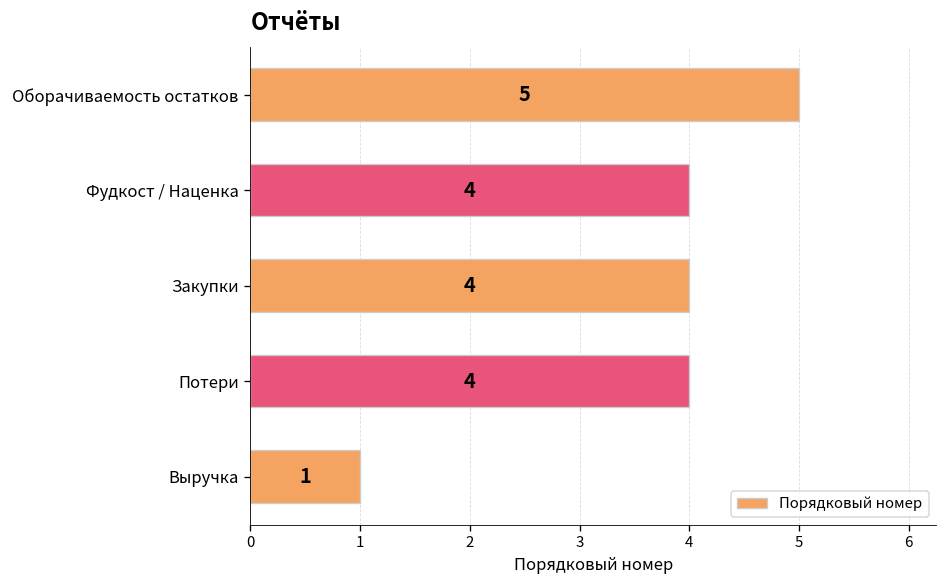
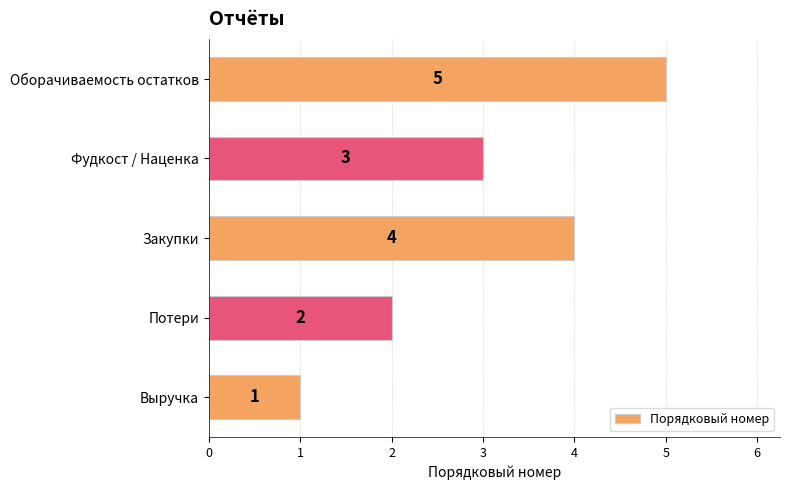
  {
    "Оборачиваемость остатков": 5,
-   "Фудкост / Наценка": 4,
+   "Фудкост / Наценка": 3,
    "Закупки": 4,
-   "Потери": 4,
+   "Потери": 2,
    "Выручка": 1
  }
